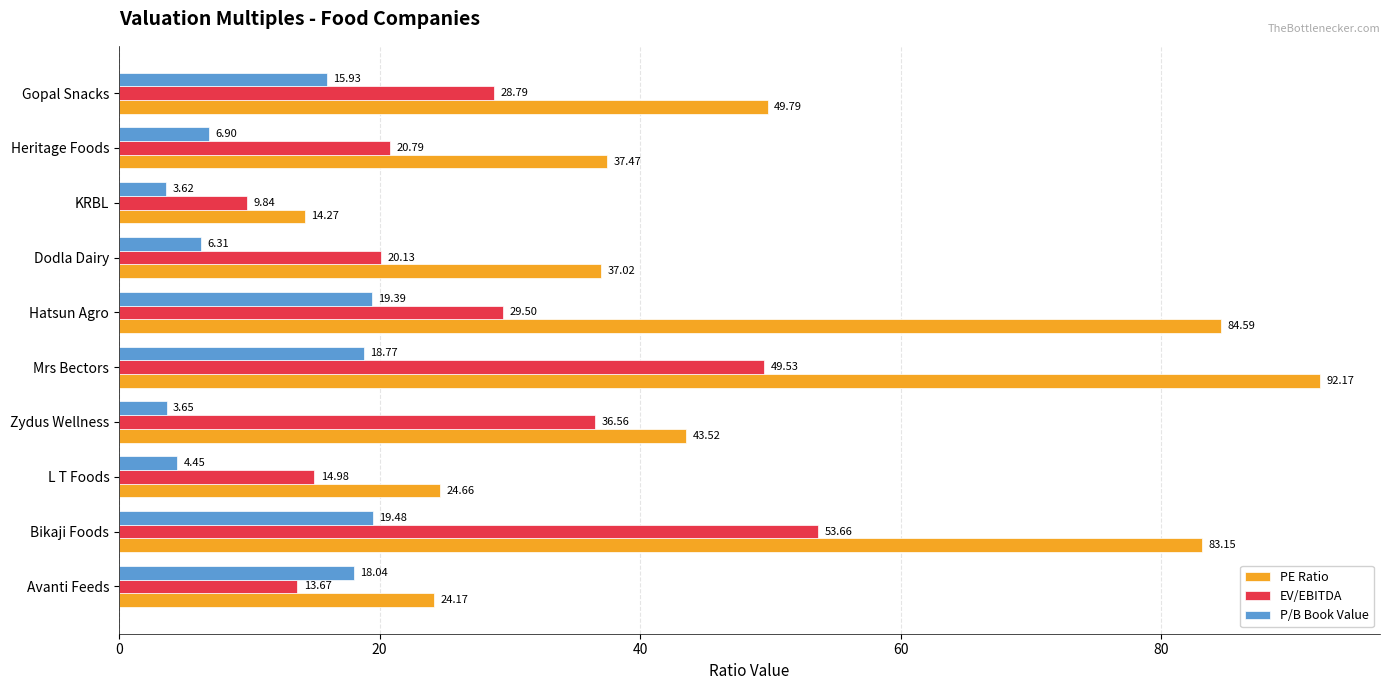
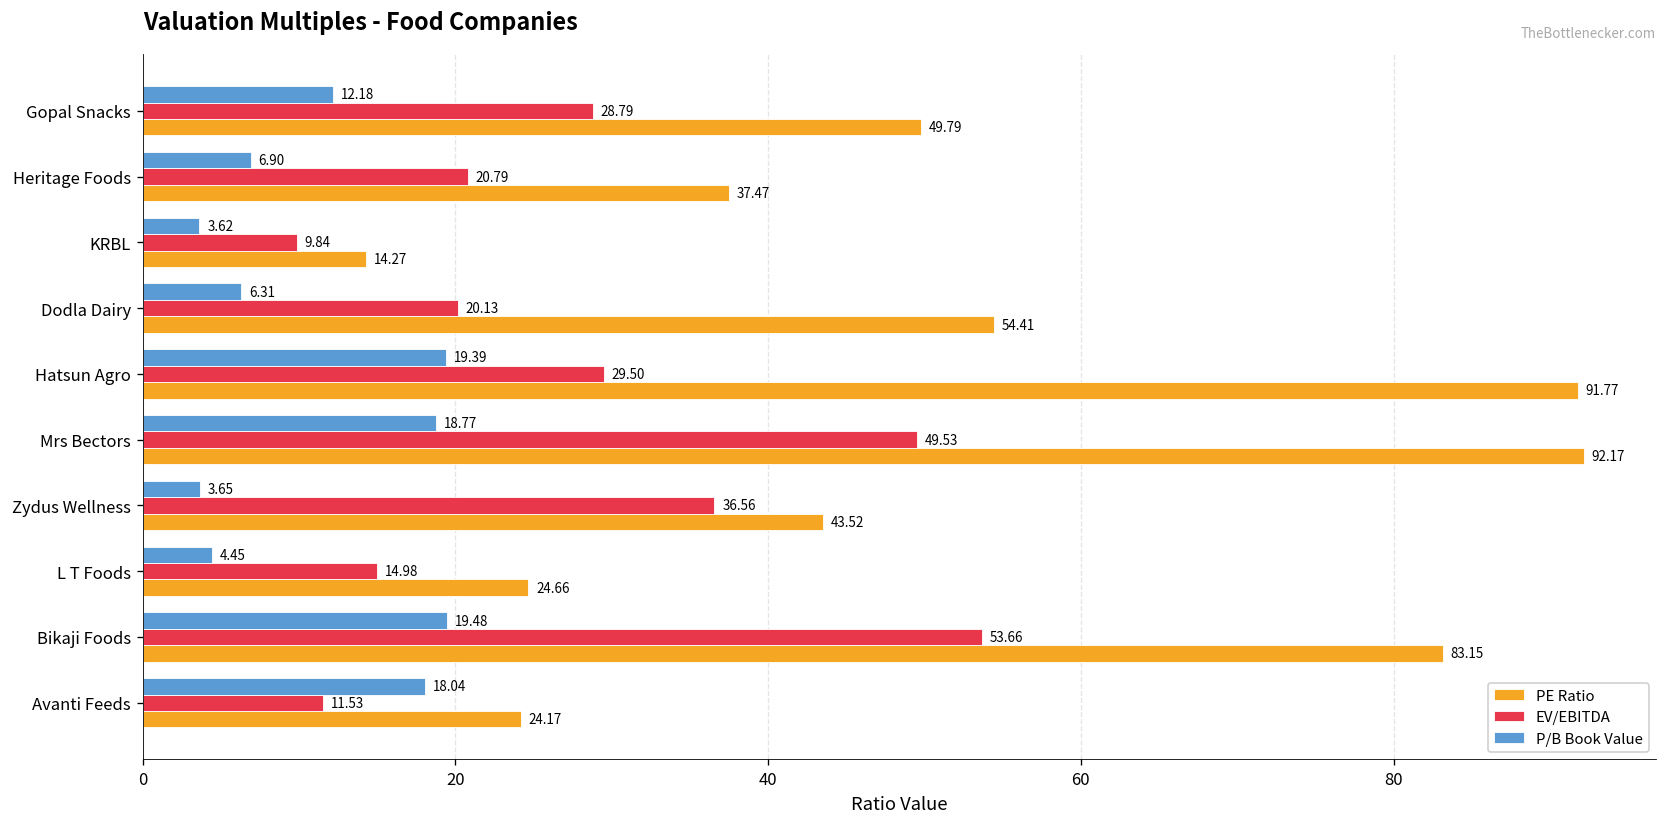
  {
    "PE Ratio": {
      "Gopal Snacks": 49.79,
      "Heritage Foods": 37.47,
      "KRBL": 14.27,
-     "Dodla Dairy": 37.02,
-     "Hatsun Agro": 84.59,
+     "Dodla Dairy": 54.41,
+     "Hatsun Agro": 91.77,
      "Mrs Bectors": 92.17,
      "Zydus Wellness": 43.52,
      "L T Foods": 24.66,
      "Bikaji Foods": 83.15,
      "Avanti Feeds": 24.17
    },
    "EV/EBITDA": {
      "Gopal Snacks": 28.79,
      "Heritage Foods": 20.79,
      "KRBL": 9.84,
      "Dodla Dairy": 20.13,
      "Hatsun Agro": 29.50,
      "Mrs Bectors": 49.53,
      "Zydus Wellness": 36.56,
      "L T Foods": 14.98,
      "Bikaji Foods": 53.66,
-     "Avanti Feeds": 13.67
+     "Avanti Feeds": 11.53
    },
    "P/B Book Value": {
-     "Gopal Snacks": 15.93,
+     "Gopal Snacks": 12.18,
      "Heritage Foods": 6.90,
      "KRBL": 3.62,
      "Dodla Dairy": 6.31,
      "Hatsun Agro": 19.39,
      "Mrs Bectors": 18.77,
      "Zydus Wellness": 3.65,
      "L T Foods": 4.45,
      "Bikaji Foods": 19.48,
      "Avanti Feeds": 18.04
    }
  }
